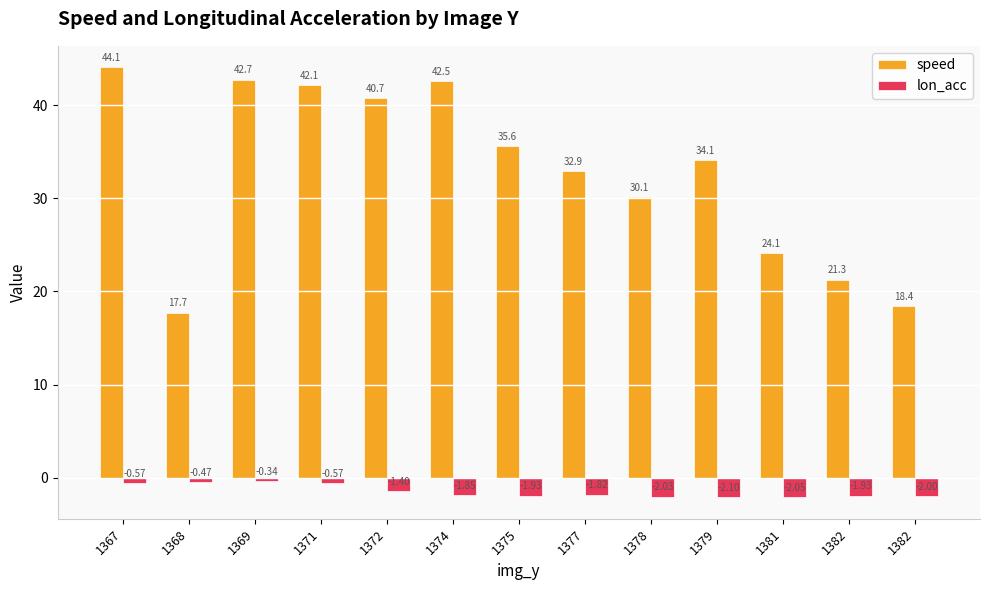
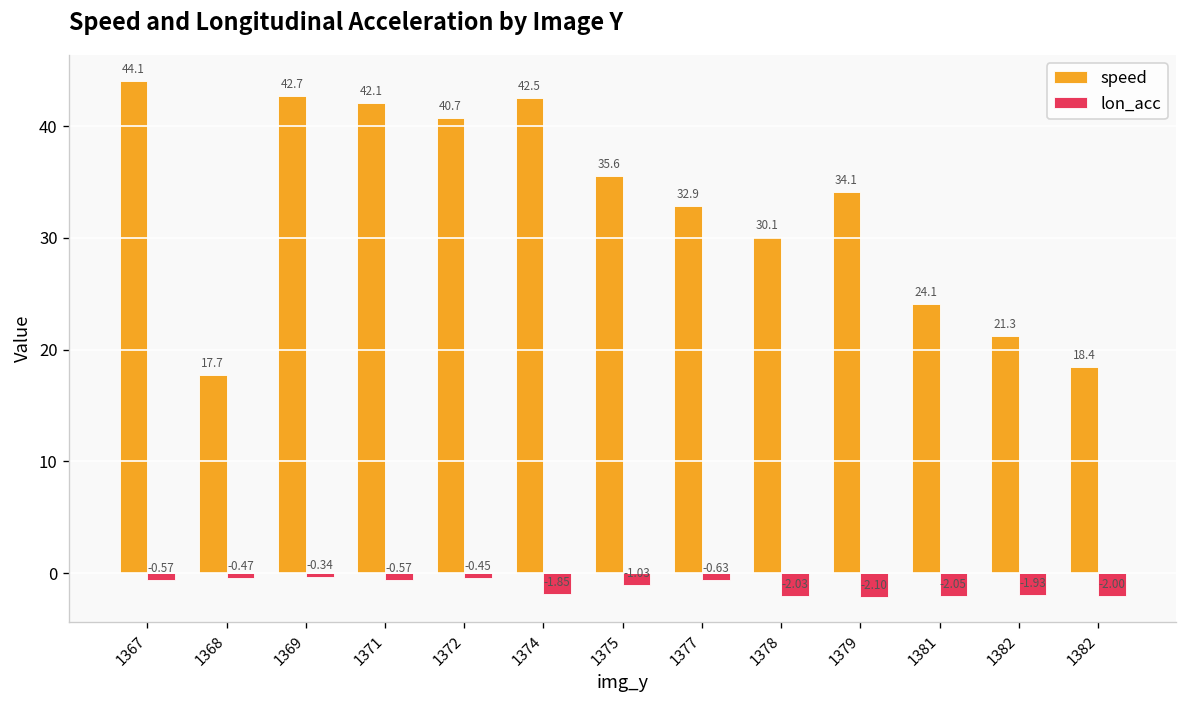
  {
    "speed": {
      "1367": 44.1,
      "1368": 17.7,
      "1369": 42.7,
      "1371": 42.1,
      "1372": 40.7,
      "1374": 42.5,
      "1375": 35.6,
      "1377": 32.9,
      "1378": 30.1,
      "1379": 34.1,
      "1381": 24.1
    },
    "lon_acc": {
      "1367": -0.57,
      "1368": -0.47,
      "1369": -0.34,
      "1371": -0.57,
-     "1372": -1.40,
+     "1372": -0.45,
      "1374": -1.85,
-     "1375": -1.93,
-     "1377": -1.82,
+     "1375": -1.03,
+     "1377": -0.63,
      "1378": -2.03,
      "1379": -2.10,
      "1381": -2.05
    }
  }
